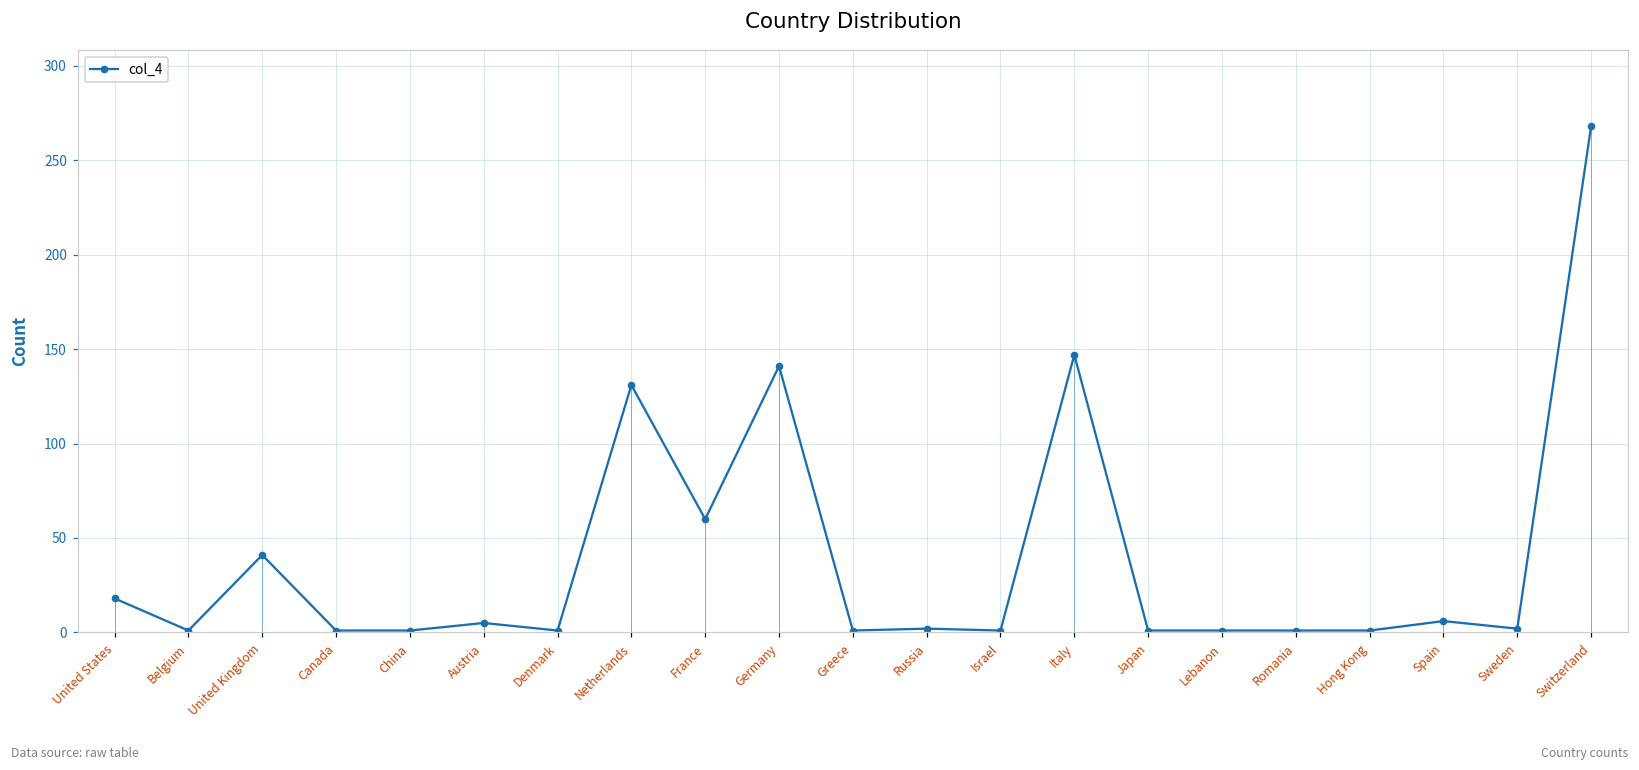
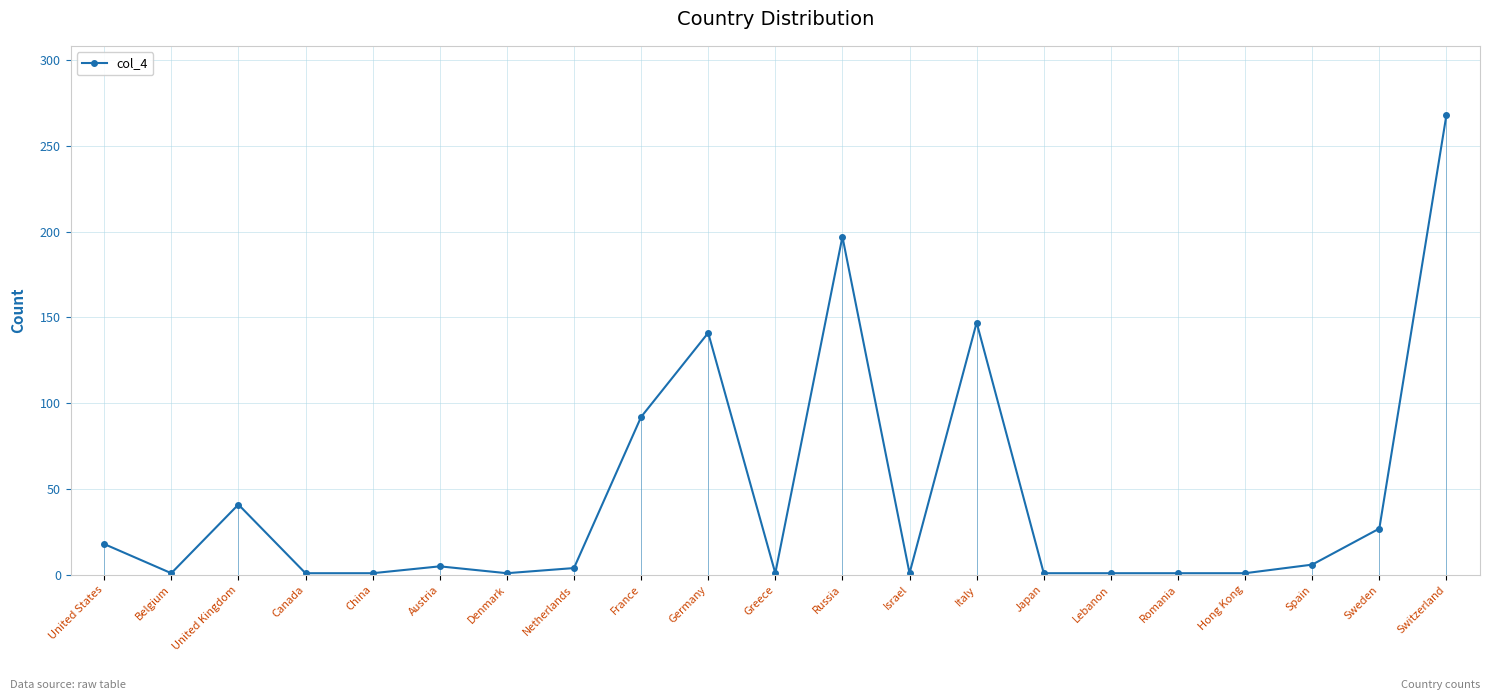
  {
    "United States": 18,
    "Belgium": 1,
    "United Kingdom": 41,
    "Canada": 1,
    "China": 1,
    "Austria": 5,
    "Denmark": 1,
-   "Netherlands": 131,
-   "France": 60,
+   "Netherlands": 4,
+   "France": 92,
    "Germany": 141,
    "Greece": 1,
-   "Russia": 2,
+   "Russia": 197,
    "Israel": 1,
    "Italy": 147,
    "Japan": 1,
    "Lebanon": 1,
    "Romania": 1,
    "Hong Kong": 1,
    "Spain": 6,
-   "Sweden": 2,
+   "Sweden": 27,
    "Switzerland": 268
  }
